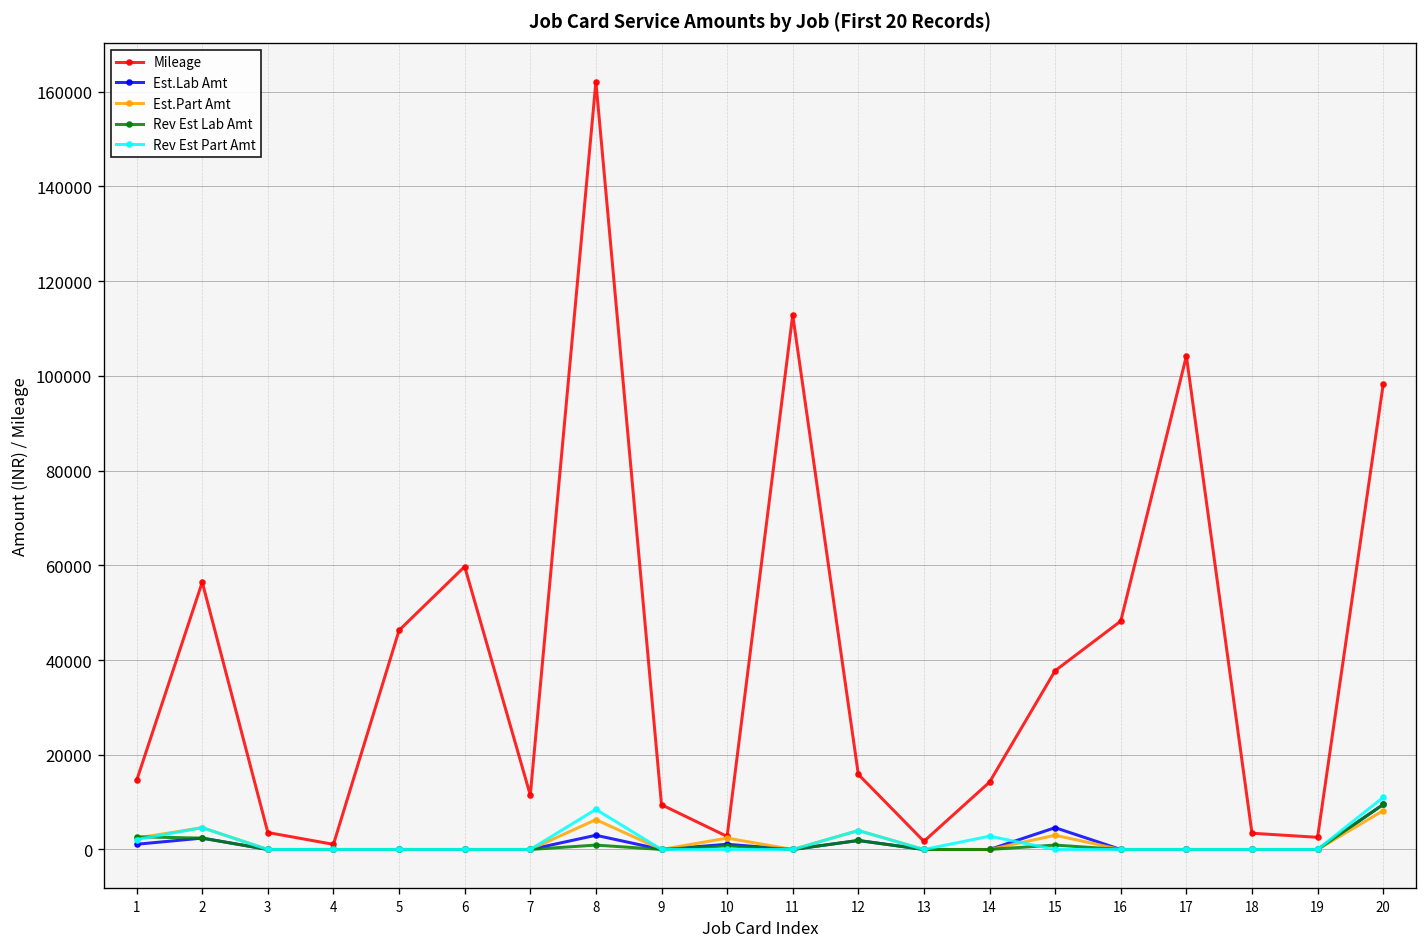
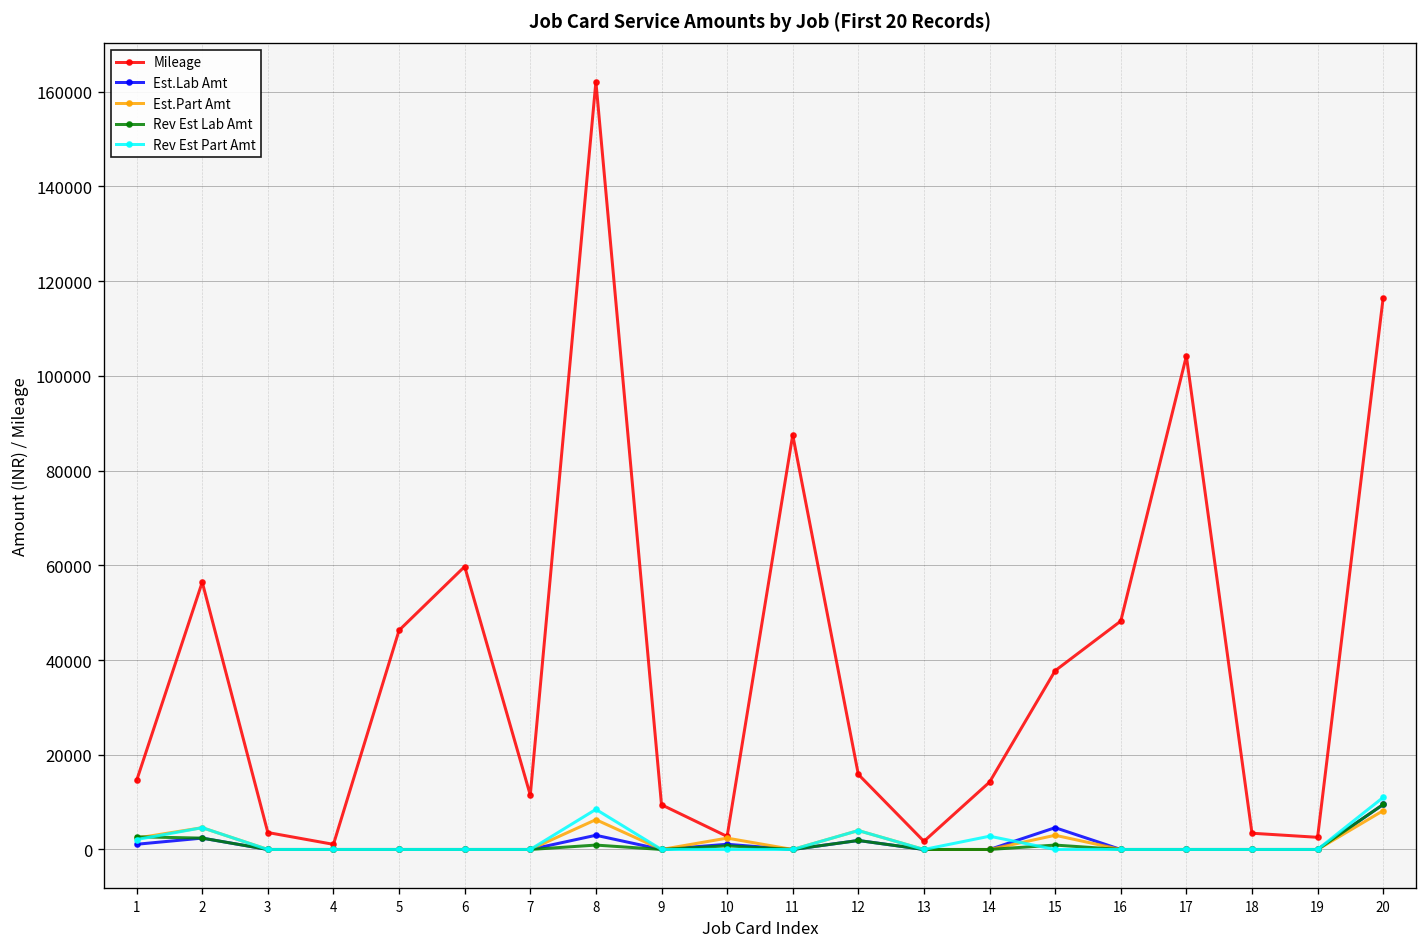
  {
    "Mileage": {
      "1": 15000,
      "2": 56000,
      "3": 4000,
      "4": 1000,
      "5": 46000,
      "6": 60000,
      "7": 11000,
      "8": 162000,
      "9": 9000,
-     "11": 113000,
+     "11": 88000,
      "12": 16000,
      "13": 2000,
      "14": 14000,
      "15": 38000,
      "16": 48000,
      "17": 104000,
      "18": 3000,
      "19": 3000,
-     "20": 98000
+     "20": 117000
    },
    "Est.Lab Amt": {
      "1": 1000,
      "8": 3000,
      "15": 5000
    },
    "Est.Part Amt": {
      "8": 6000,
      "15": 3000,
      "20": 8000
    },
    "Rev Est Lab Amt": {
      "8": 1000,
      "15": 1000
    },
    "Rev Est Part Amt": {
      "8": 8000,
      "10": 0,
      "14": 3000,
      "15": 0,
      "20": 11000
    }
  }
